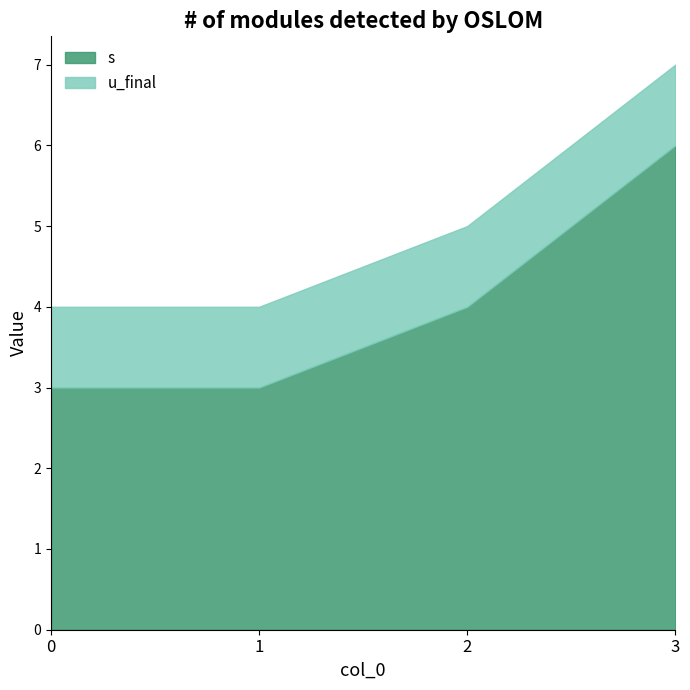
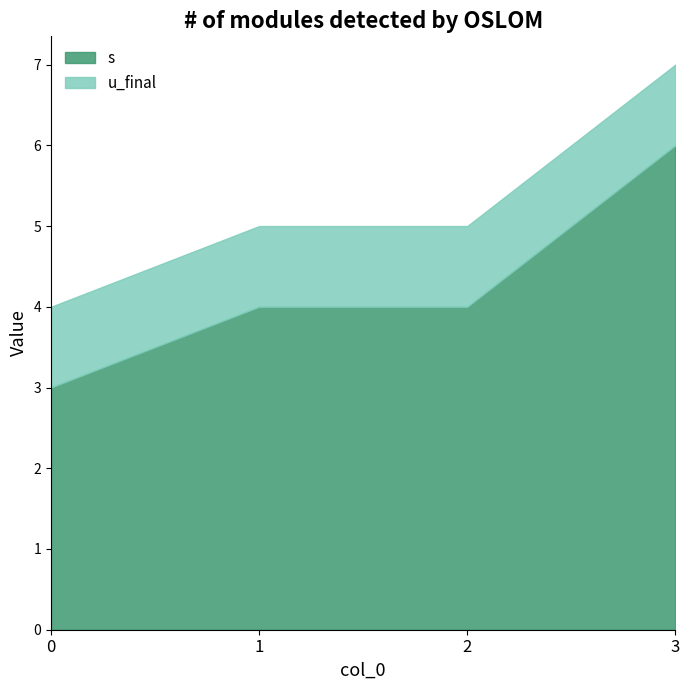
  {
    "s": {
      "0": 3,
-     "1": 3,
+     "1": 4,
      "2": 4,
      "3": 6
    },
    "u_final": {
      "0": 1,
      "1": 1,
      "2": 1,
      "3": 1
    }
  }
